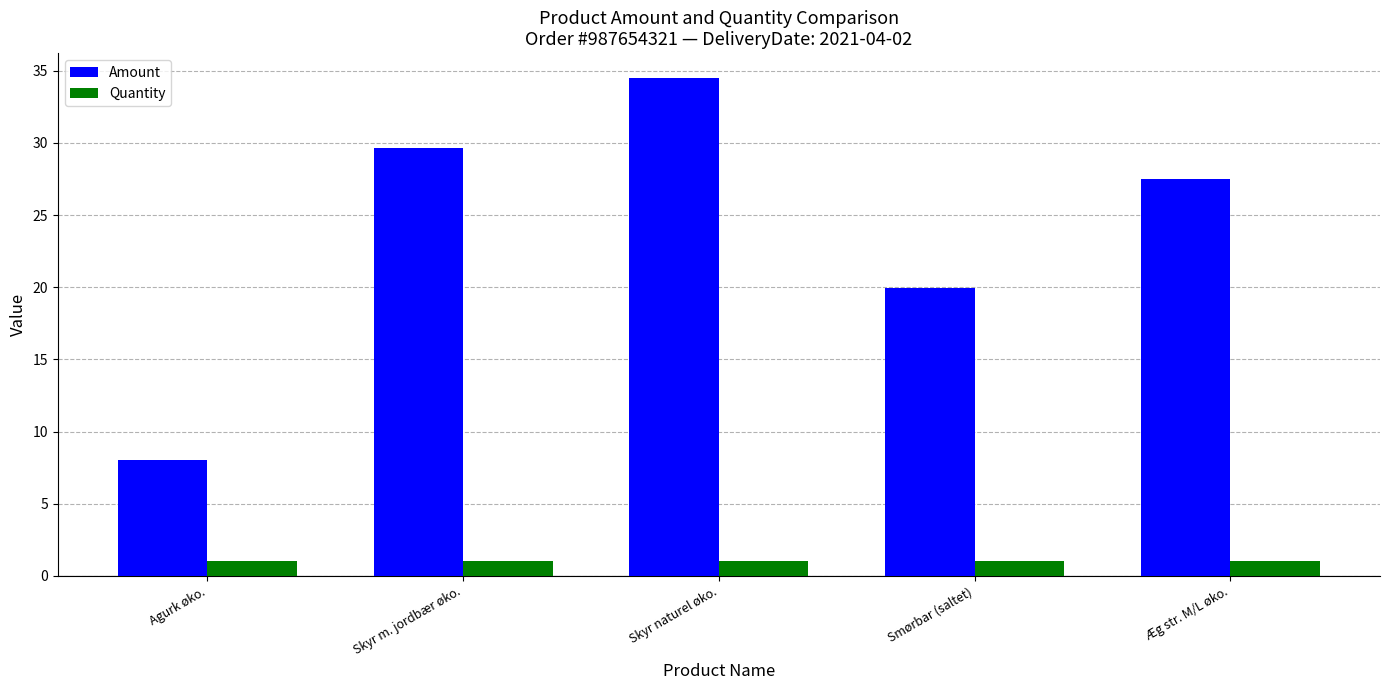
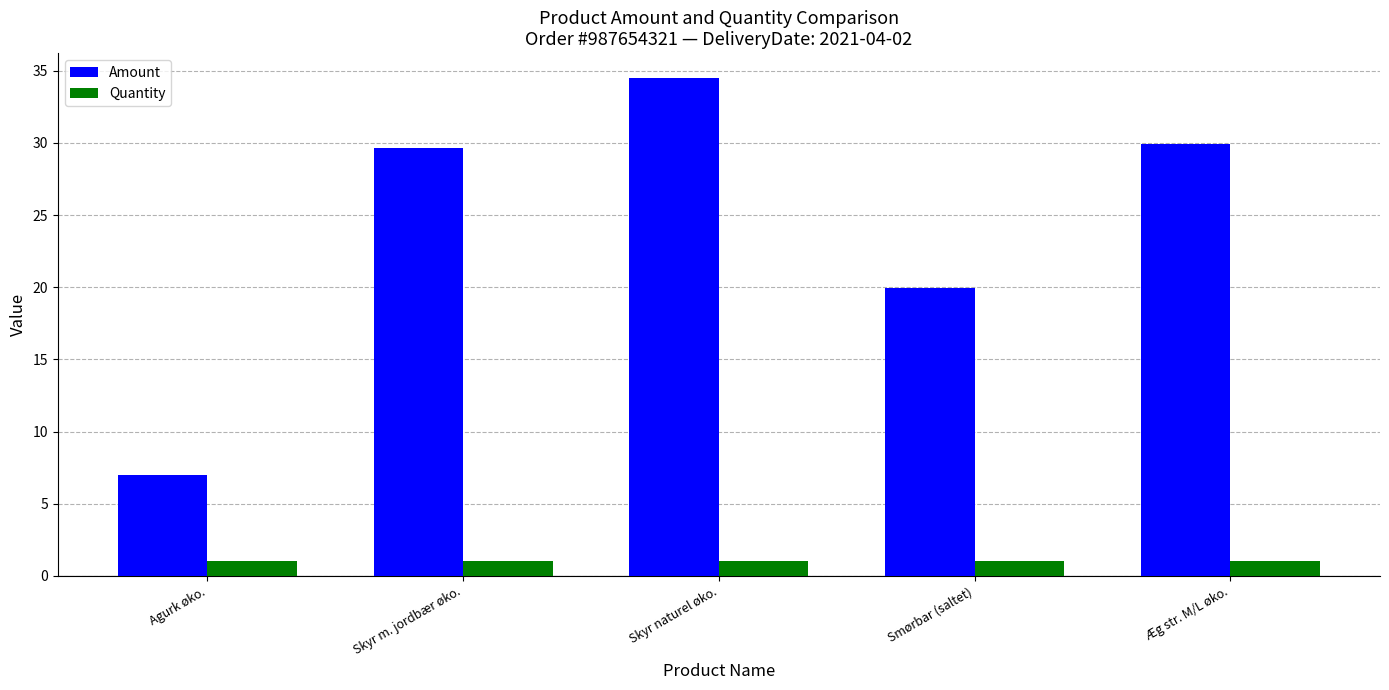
  {
    "Amount": {
-     "Agurk øko.": 8,
+     "Agurk øko.": 7,
      "Skyr m. jordbær øko.": 29.6,
      "Skyr naturel øko.": 34.5,
      "Smørbar (saltet)": 20.0,
-     "Æg str. M/L øko.": 27.5
+     "Æg str. M/L øko.": 29.9
    },
    "Quantity": {
      "Agurk øko.": 1.0,
      "Skyr m. jordbær øko.": 1.0,
      "Skyr naturel øko.": 1.0,
      "Smørbar (saltet)": 1.0,
      "Æg str. M/L øko.": 1.0
    }
  }
